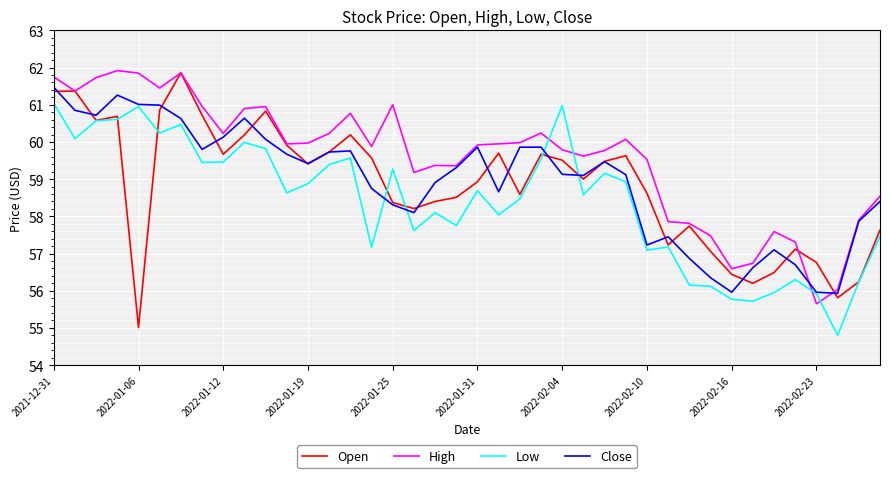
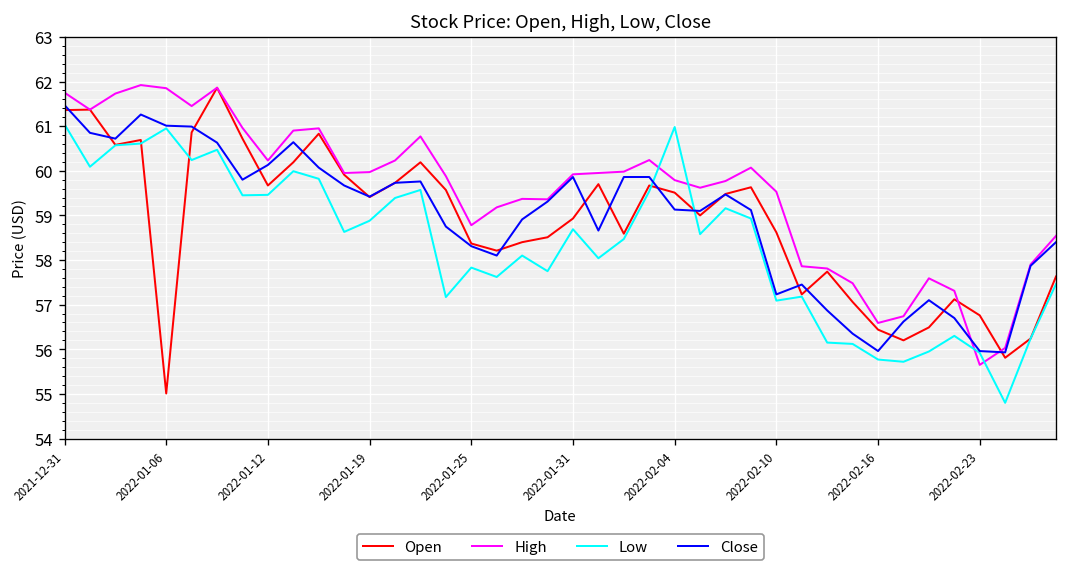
  {
    "Open": {
      "2021-12-31": 61.4,
      "2022-01-06": 55.0,
      "2022-01-12": 59.7,
      "2022-01-31": 58.9,
      "2022-02-04": 59.5,
      "2022-02-10": 58.6,
      "2022-02-16": 56.4,
      "2022-02-23": 56.8
    },
    "High": {
      "2021-12-31": 61.8,
      "2022-01-06": 61.9,
      "2022-01-12": 60.2,
      "2022-01-19": 60.0,
-     "2022-01-25": 61.0,
+     "2022-01-25": 58.8,
      "2022-02-04": 59.8,
      "2022-02-10": 59.5,
      "2022-02-16": 56.6,
      "2022-02-23": 55.7
    },
    "Low": {
      "2021-12-31": 61.0,
      "2022-01-12": 59.5,
      "2022-01-19": 58.9,
-     "2022-01-25": 59.3,
+     "2022-01-25": 57.8,
      "2022-01-31": 58.7,
      "2022-02-04": 61.0,
      "2022-02-10": 57.1,
      "2022-02-16": 55.8
    },
    "Close": {
      "2021-12-31": 61.5,
      "2022-01-12": 60.1,
      "2022-02-04": 59.1,
      "2022-02-10": 57.2,
      "2022-02-16": 56.0
    }
  }
